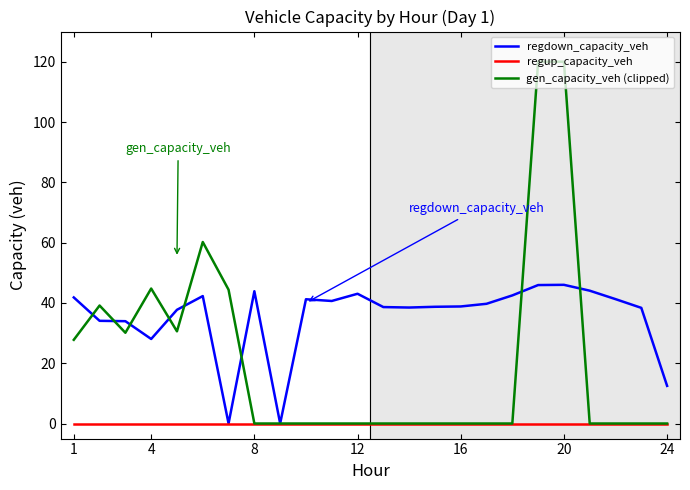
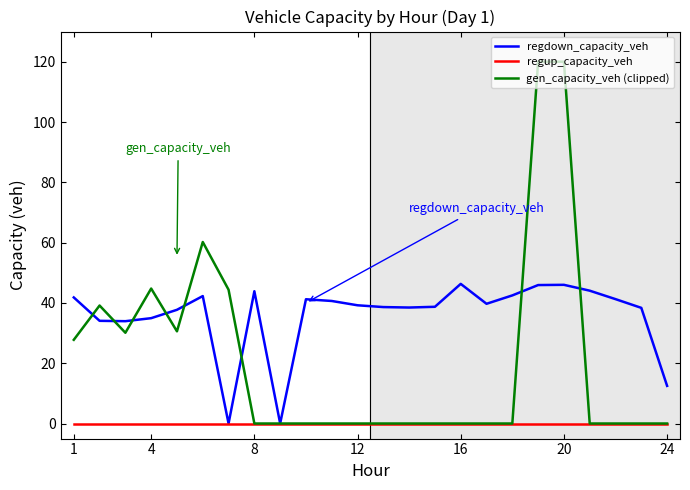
  {
    "regdown_capacity_veh": {
      "1": 42,
-     "4": 28,
+     "4": 35,
      "8": 44,
-     "12": 43,
-     "16": 39,
+     "12": 39,
+     "16": 46,
      "20": 46,
      "24": 12
    },
    "regup_capacity_veh": {
      "1": 0,
      "4": 0,
      "20": 0
    },
    "gen_capacity_veh (clipped)": {
      "1": 28,
      "4": 45
    }
  }
